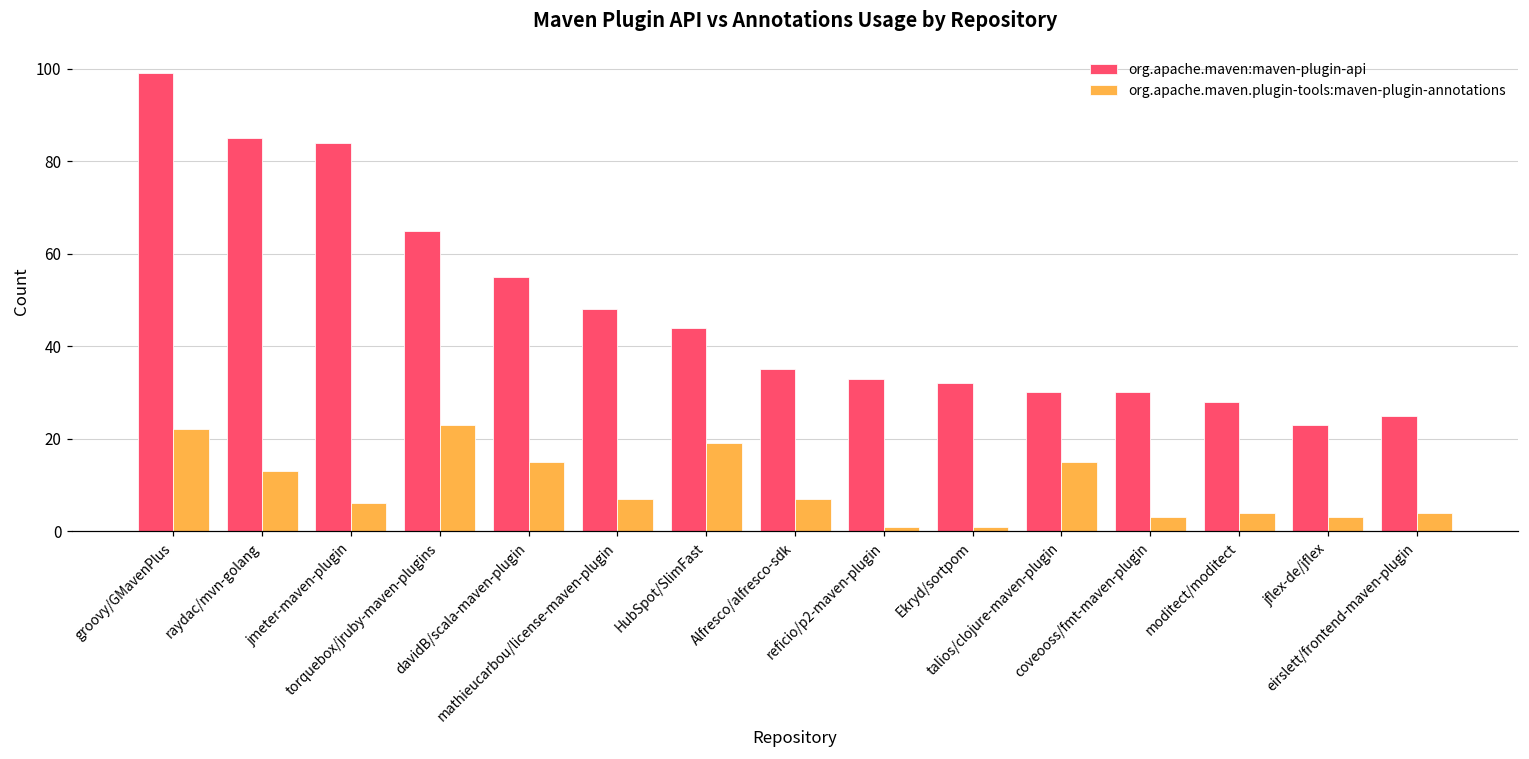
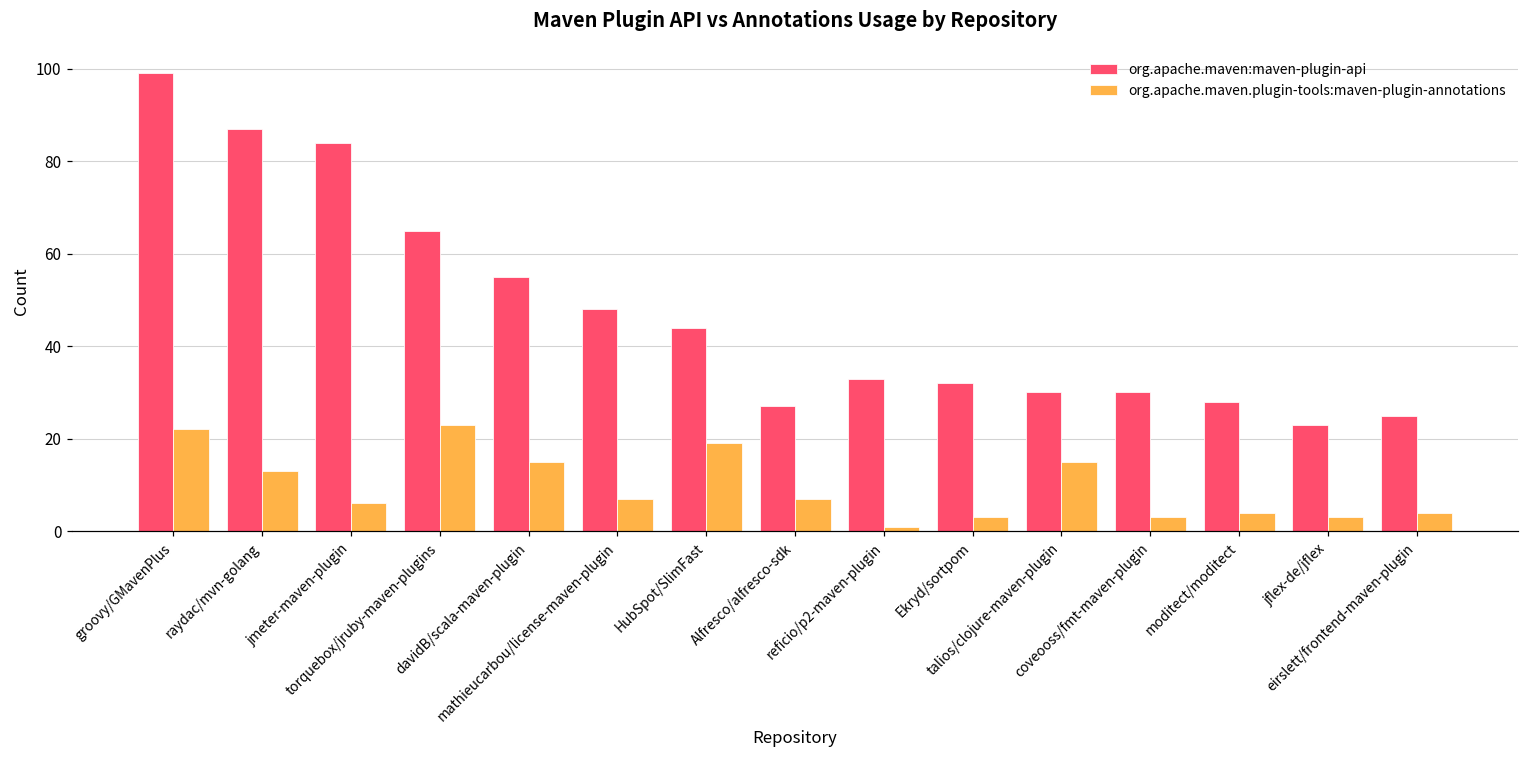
  {
    "org.apache.maven:maven-plugin-api": {
      "groovy/GMavenPlus": 99,
-     "raydac/mvn-golang": 85,
+     "raydac/mvn-golang": 87,
      "jmeter-maven-plugin": 84,
      "torquebox/jruby-maven-plugins": 65,
      "davidB/scala-maven-plugin": 55,
      "mathieucarbou/license-maven-plugin": 48,
      "HubSpot/SlimFast": 44,
-     "Alfresco/alfresco-sdk": 35,
+     "Alfresco/alfresco-sdk": 27,
      "reficio/p2-maven-plugin": 33,
      "Ekryd/sortpom": 32,
      "talios/clojure-maven-plugin": 30,
      "coveooss/fmt-maven-plugin": 30,
      "moditect/moditect": 28,
      "jflex-de/jflex": 23,
      "eirslett/frontend-maven-plugin": 25
    },
    "org.apache.maven.plugin-tools:maven-plugin-annotations": {
      "groovy/GMavenPlus": 22,
      "raydac/mvn-golang": 13,
      "jmeter-maven-plugin": 6,
      "torquebox/jruby-maven-plugins": 23,
      "davidB/scala-maven-plugin": 15,
      "mathieucarbou/license-maven-plugin": 7,
      "HubSpot/SlimFast": 19,
      "Alfresco/alfresco-sdk": 7,
      "reficio/p2-maven-plugin": 1,
-     "Ekryd/sortpom": 1,
+     "Ekryd/sortpom": 3,
      "talios/clojure-maven-plugin": 15,
      "coveooss/fmt-maven-plugin": 3,
      "moditect/moditect": 4,
      "jflex-de/jflex": 3,
      "eirslett/frontend-maven-plugin": 4
    }
  }
